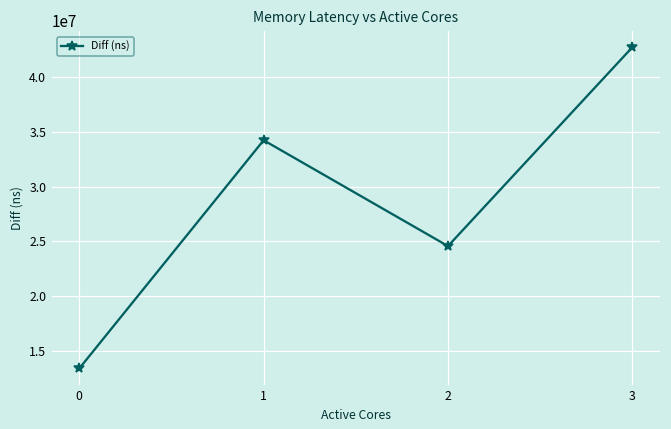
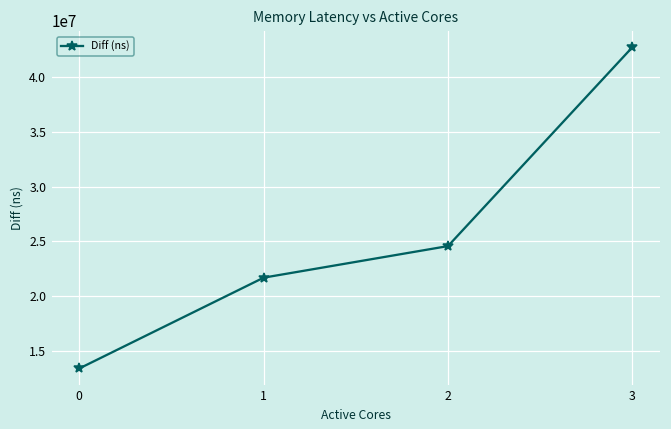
  {
    "0": 13000000,
-   "1": 34000000,
+   "1": 22000000,
    "2": 25000000,
    "3": 43000000
  }
